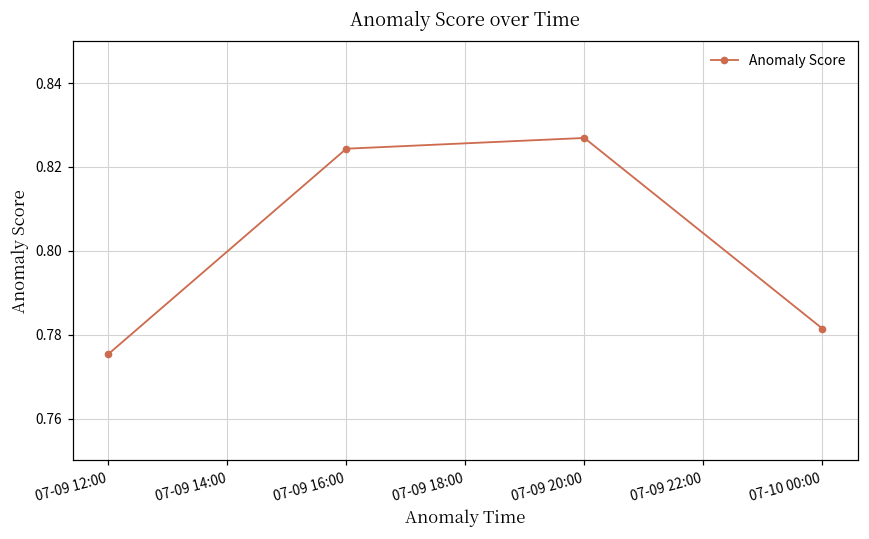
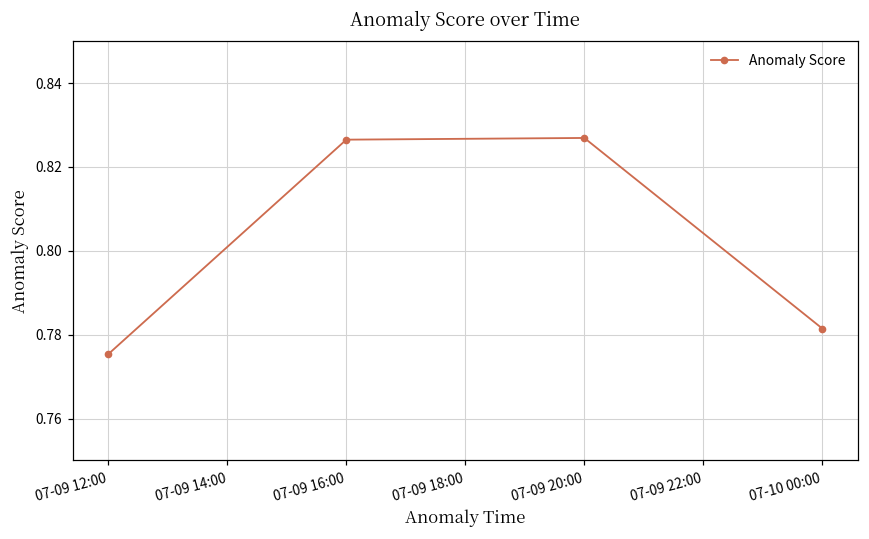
  {
    "07-09 12:00": 0.775,
-   "07-09 16:00": 0.824,
+   "07-09 16:00": 0.827,
    "07-09 20:00": 0.827,
    "07-10 00:00": 0.781
  }
